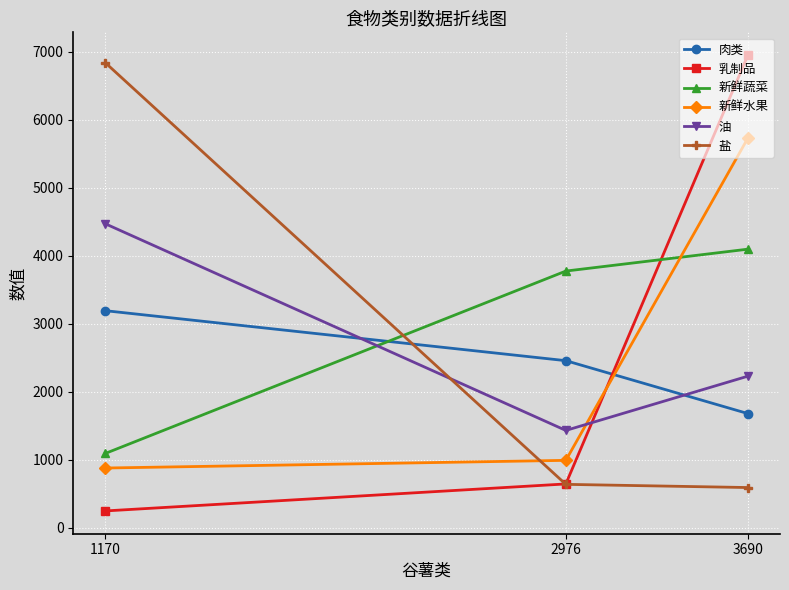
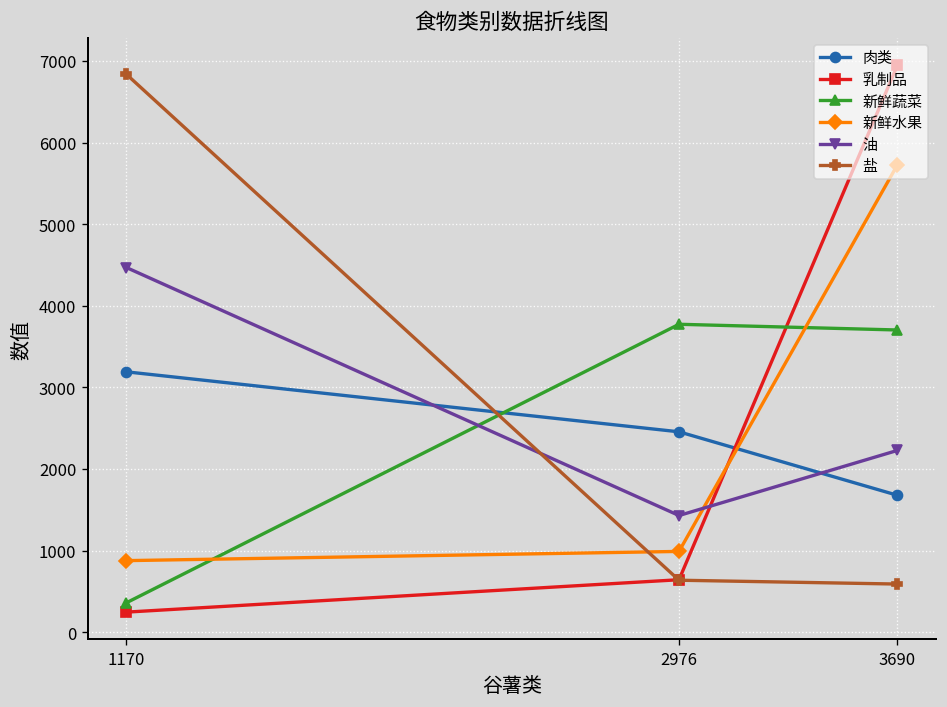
  {
    "肉类": {
      "1170": 3200,
      "2976": 2500,
      "3690": 1700
    },
    "乳制品": {
      "1170": 200
    },
    "新鲜蔬菜": {
-     "1170": 1100,
+     "1170": 400,
      "2976": 3800,
-     "3690": 4100
+     "3690": 3700
    },
    "新鲜水果": {
      "1170": 900,
      "2976": 1000
    },
    "油": {
      "1170": 4500,
      "2976": 1400,
      "3690": 2200
    },
    "盐": {
      "1170": 6800,
      "3690": 600
    }
  }
